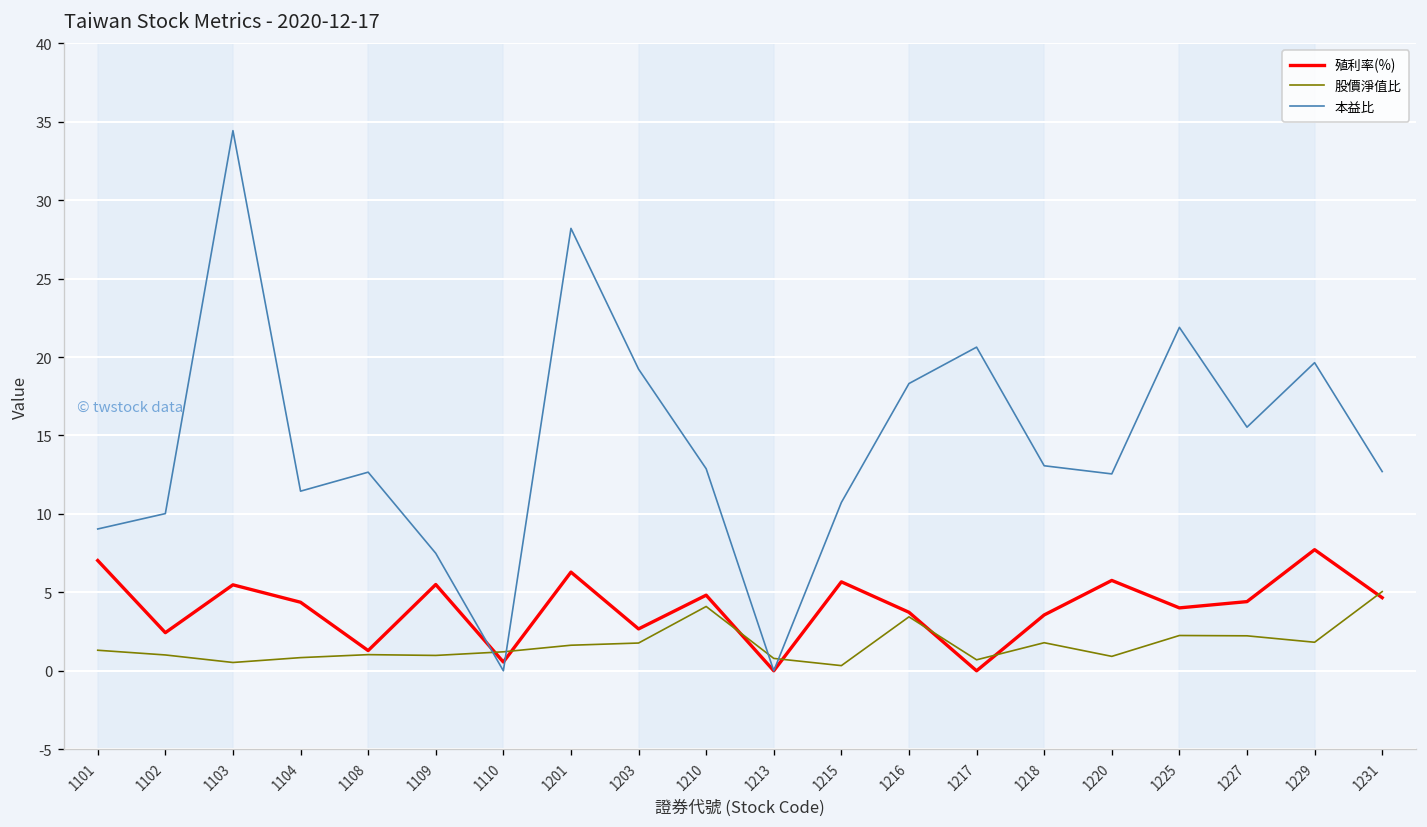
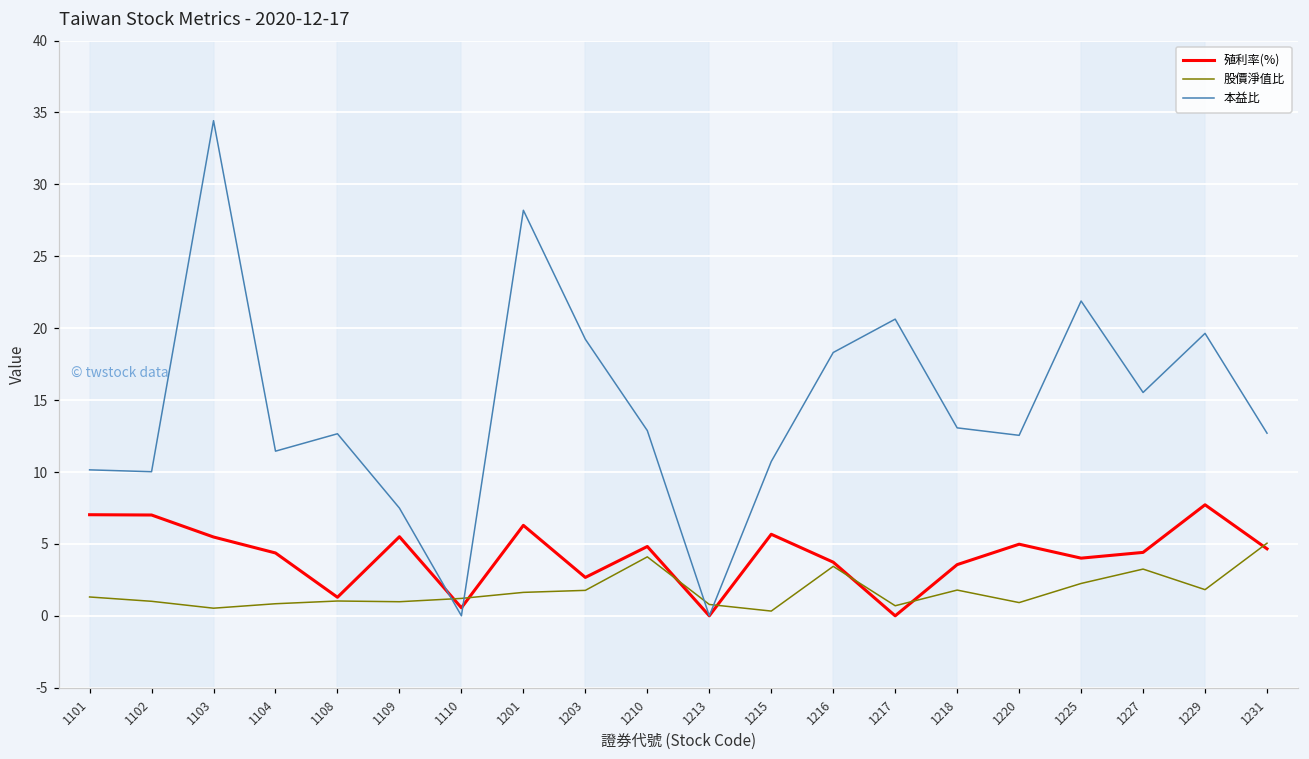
  {
    "殖利率(%)": {
      "1101": 7.0,
-     "1102": 2.4,
+     "1102": 7.0,
      "1103": 5.5,
      "1104": 4.4,
      "1108": 1.3,
      "1109": 5.5,
      "1110": 0.6,
      "1201": 6.3,
      "1203": 2.7,
      "1210": 4.8,
      "1215": 5.7,
      "1216": 3.7,
      "1217": 0.0,
      "1218": 3.6,
-     "1220": 5.8,
+     "1220": 5.0,
      "1225": 4.0,
      "1227": 4.4,
      "1229": 7.7,
      "1231": 4.7
    },
    "股價淨值比": {
      "1101": 1.3,
      "1102": 1.0,
      "1103": 0.5,
      "1104": 0.8,
      "1108": 1.0,
      "1109": 1.0,
      "1110": 1.2,
      "1201": 1.6,
      "1203": 1.8,
      "1210": 4.1,
      "1213": 0.8,
      "1215": 0.3,
      "1216": 3.4,
      "1217": 0.7,
      "1218": 1.8,
      "1220": 0.9,
      "1225": 2.3,
-     "1227": 2.2,
+     "1227": 3.3,
      "1229": 1.8,
      "1231": 5.1
    },
    "本益比": {
-     "1101": 9.0,
+     "1101": 10.2,
      "1102": 10.0,
      "1103": 34.4,
      "1104": 11.5,
      "1108": 12.7,
      "1109": 7.5,
      "1110": 0.0,
      "1201": 28.2,
      "1203": 19.2,
      "1210": 12.9,
      "1215": 10.7,
      "1216": 18.3,
      "1217": 20.6,
      "1218": 13.1,
      "1220": 12.6,
      "1225": 21.9,
      "1227": 15.5,
      "1229": 19.6,
      "1231": 12.7
    }
  }
